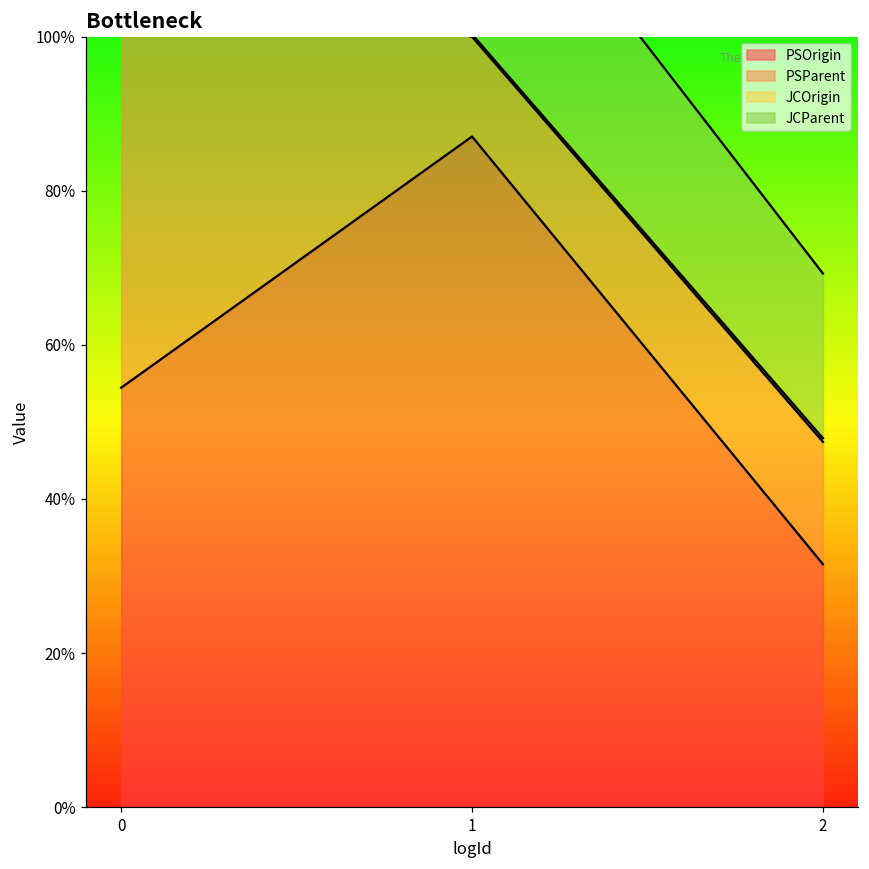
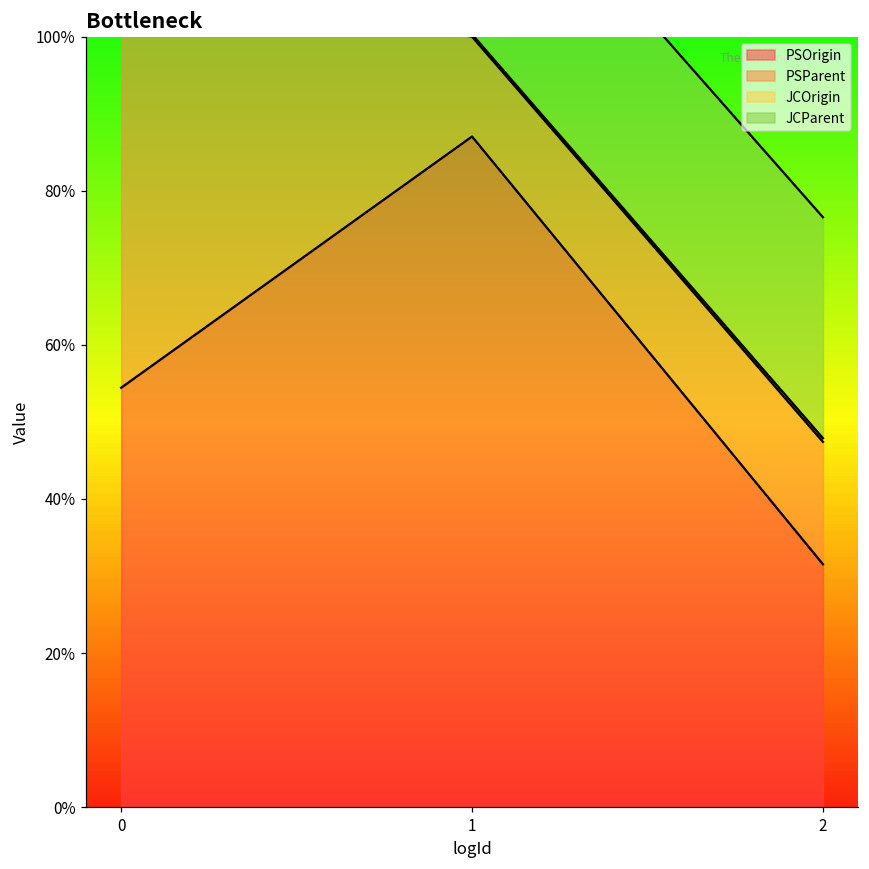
  {
    "JCParent": {
-     "2": "21%"
+     "2": "29%"
    }
  }
